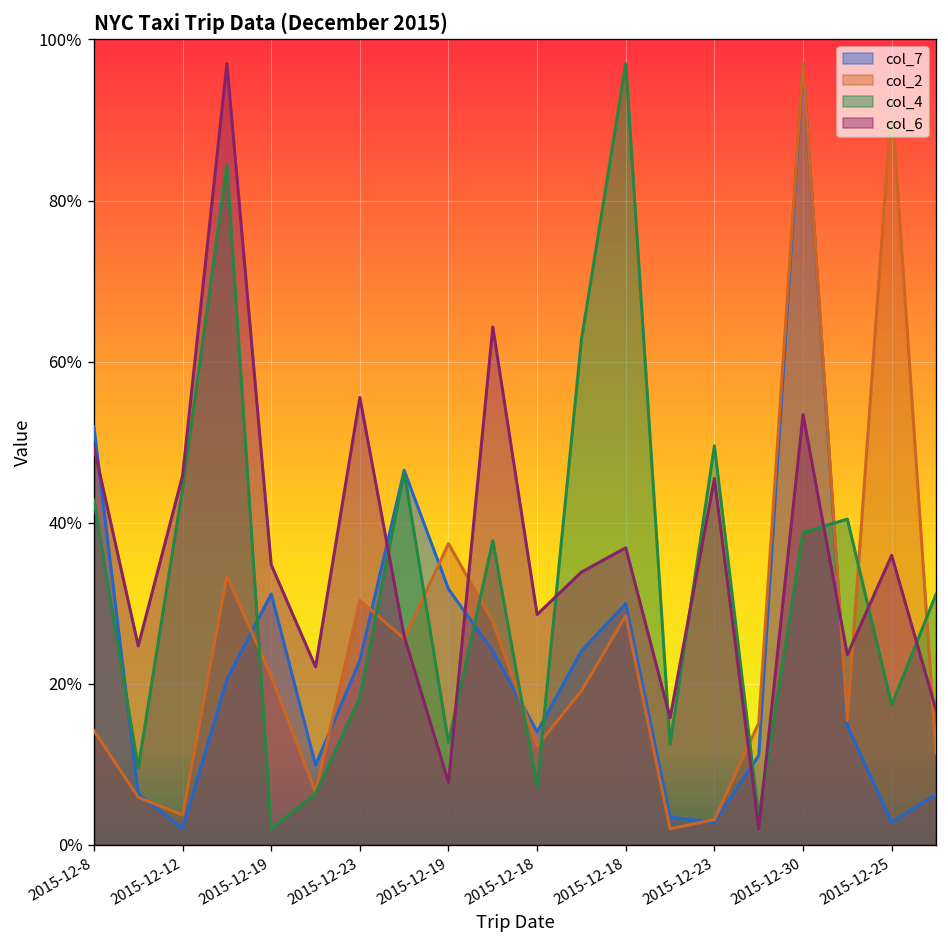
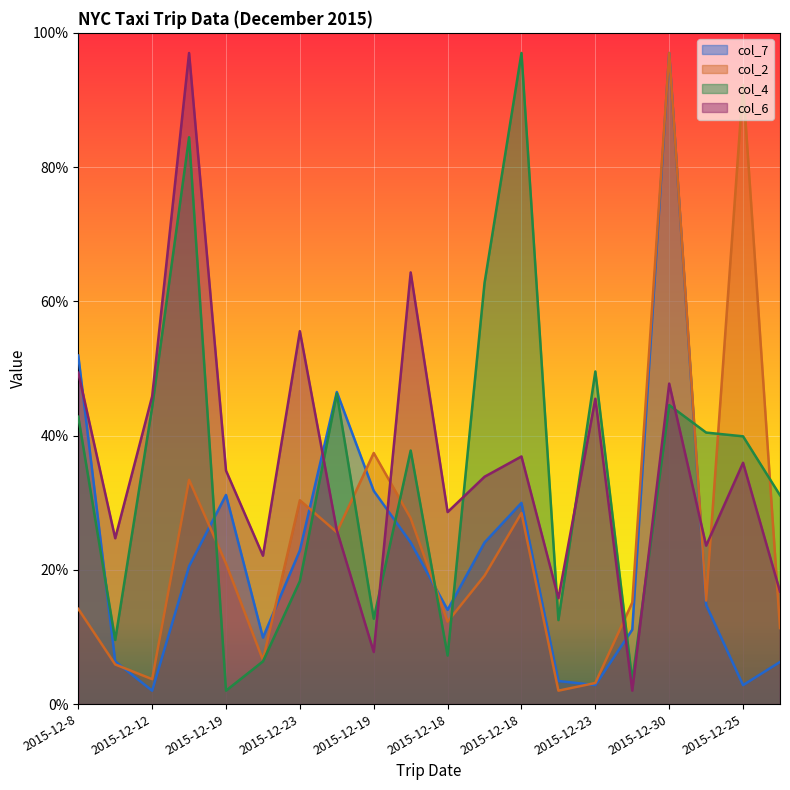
  {
    "col_7": {
      "2015-12-8": "52%",
      "2015-12-25": "3%"
    },
    "col_2": {
      "2015-12-8": "14%"
    },
    "col_4": {
      "2015-12-8": "43%",
-     "2015-12-30": "39%",
-     "2015-12-25": "17%"
+     "2015-12-30": "45%",
+     "2015-12-25": "40%"
    },
    "col_6": {
      "2015-12-8": "49%",
-     "2015-12-30": "53%",
+     "2015-12-30": "48%",
      "2015-12-25": "36%"
    }
  }
